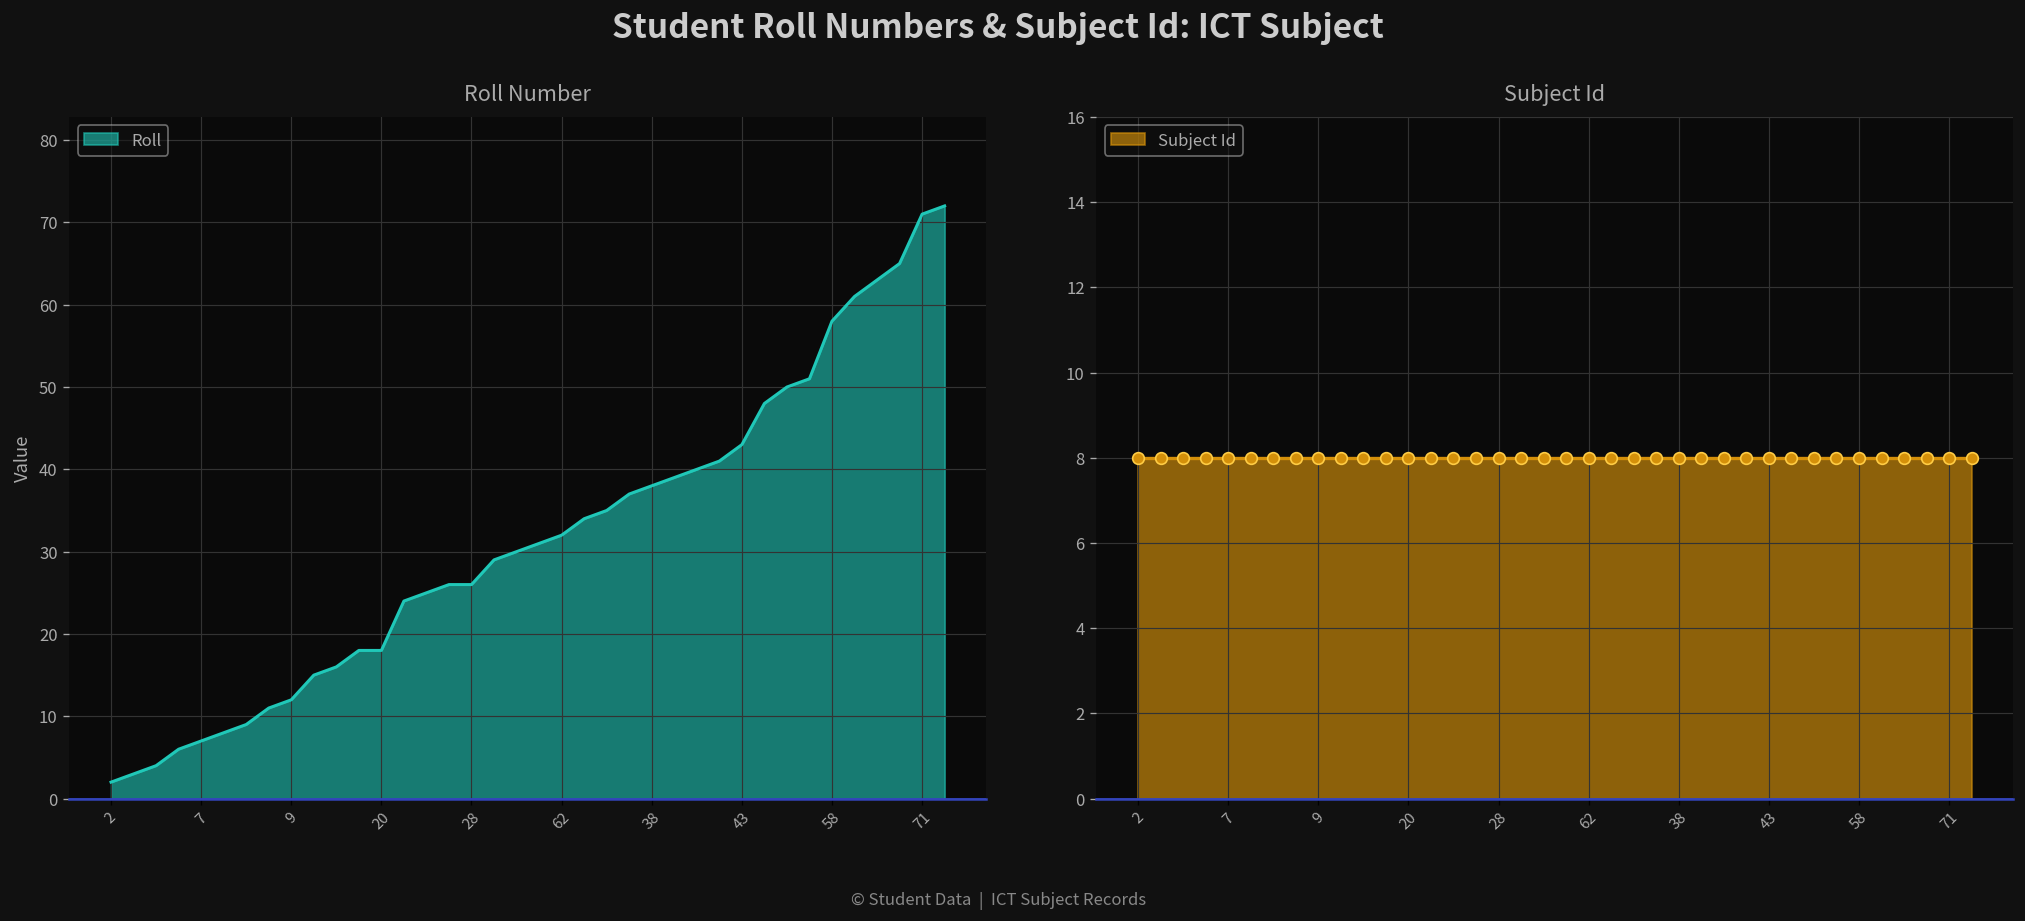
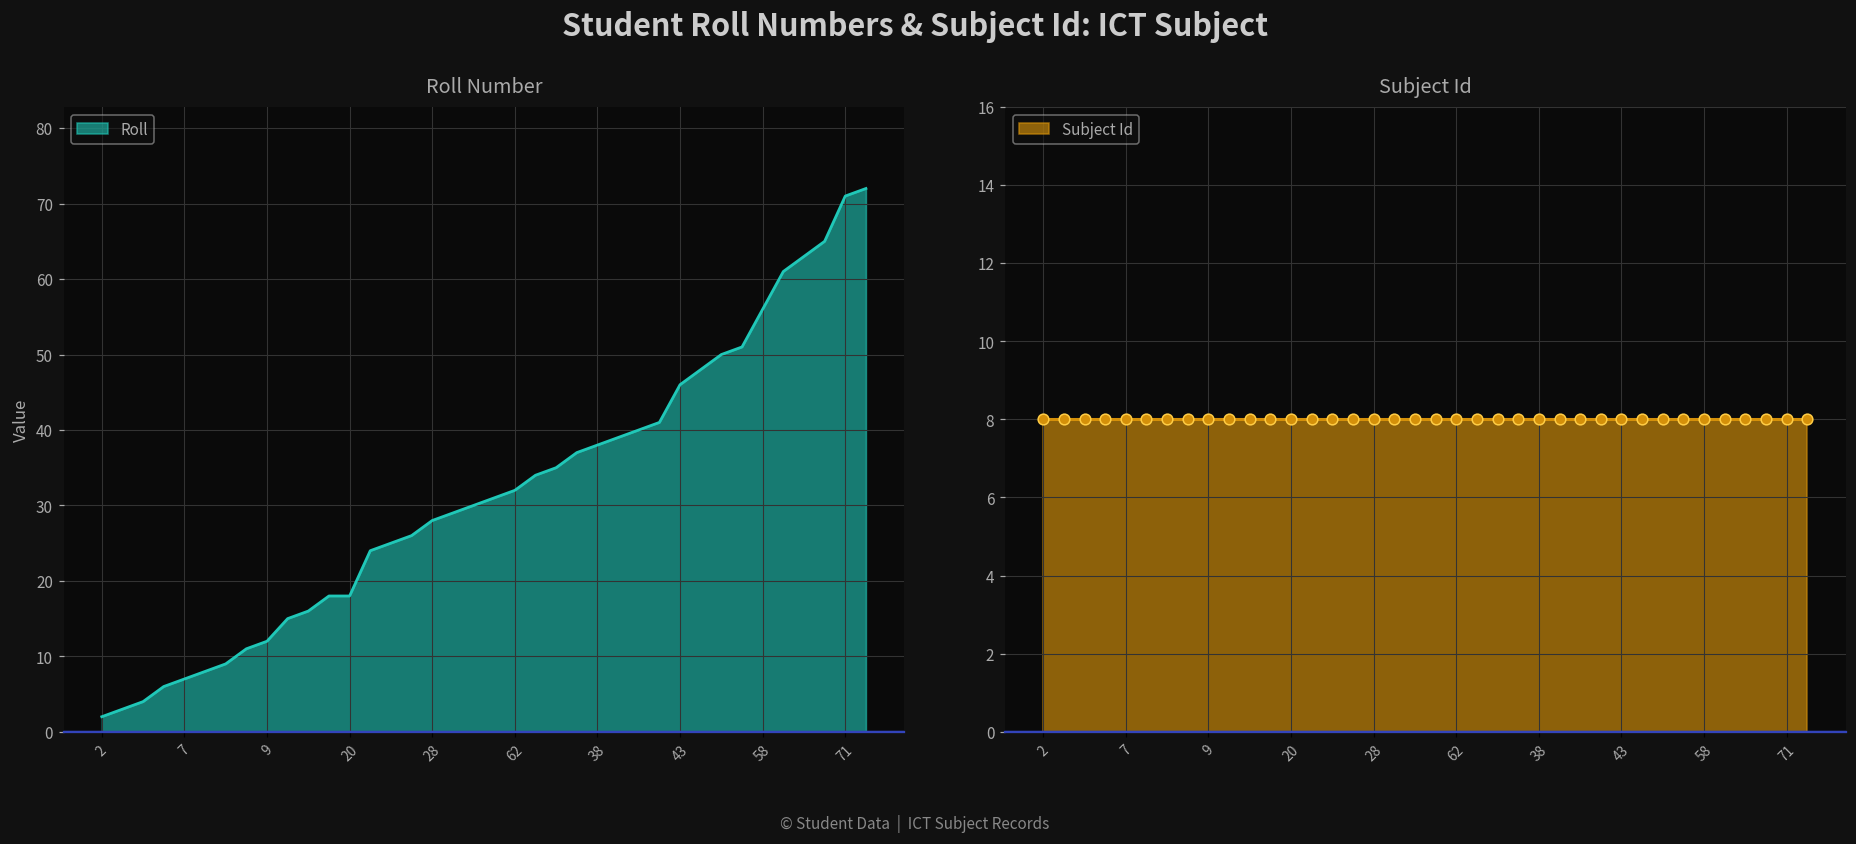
  {
    "Roll Number": {
      "20": 18,
-     "28": 26,
+     "28": 28,
      "62": 32,
      "38": 38,
-     "43": 43,
-     "58": 58,
+     "43": 46,
+     "58": 56,
      "71": 71
    },
    "Subject Id": {
      "20": 8.0,
      "28": 8.0,
      "62": 8.0,
      "38": 8.0,
      "43": 8.0,
      "58": 8.0,
      "71": 8.0
    }
  }
